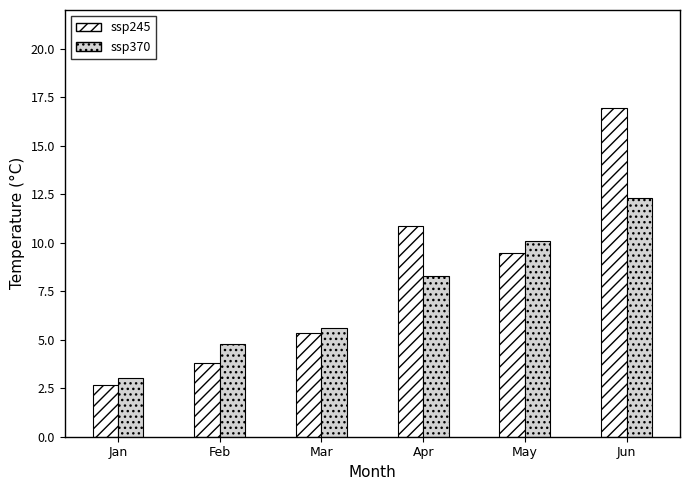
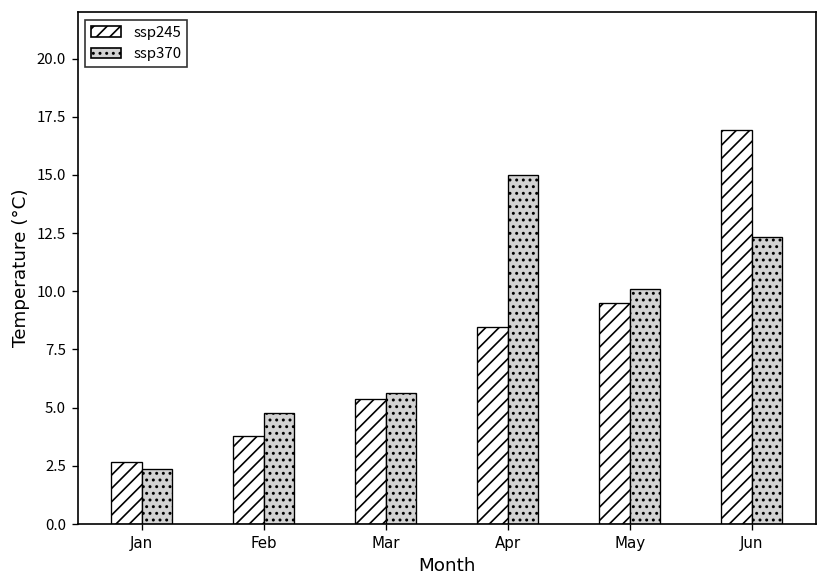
  {
    "ssp245": {
      "Jan": 2.7,
      "Feb": 3.8,
      "Mar": 5.4,
-     "Apr": 10.9,
+     "Apr": 8.5,
      "May": 9.5,
      "Jun": 17.0
    },
    "ssp370": {
-     "Jan": 3.0,
+     "Jan": 2.4,
      "Feb": 4.8,
      "Mar": 5.6,
-     "Apr": 8.3,
+     "Apr": 15.0,
      "May": 10.1,
      "Jun": 12.3
    }
  }
